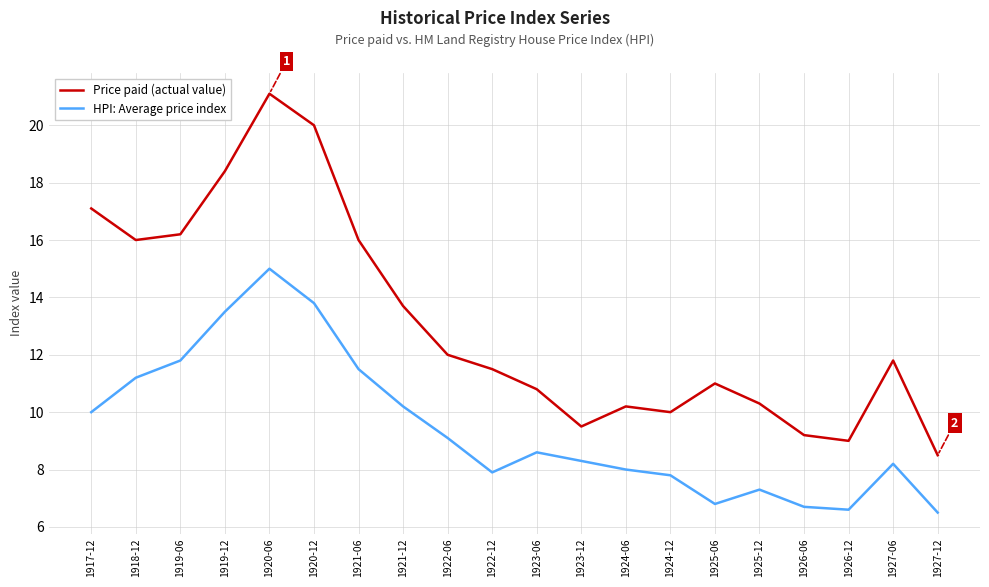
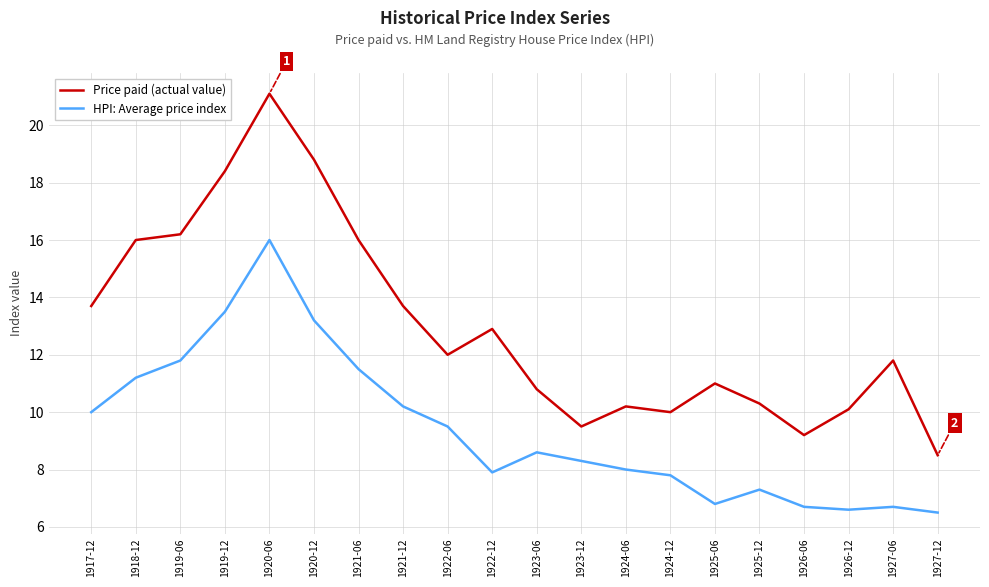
  {
    "Price paid (actual value)": {
-     "1917-12": 17.1,
+     "1917-12": 13.7,
      "1918-12": 16.0,
      "1919-06": 16.2,
      "1919-12": 18.4,
      "1920-06": 21.1,
-     "1920-12": 20.0,
+     "1920-12": 18.8,
      "1921-06": 16.0,
      "1921-12": 13.7,
      "1922-06": 12.0,
-     "1922-12": 11.5,
+     "1922-12": 12.9,
      "1923-06": 10.8,
      "1923-12": 9.5,
      "1924-06": 10.2,
      "1924-12": 10.0,
      "1925-06": 11.0,
      "1925-12": 10.3,
      "1926-06": 9.2,
-     "1926-12": 9.0,
+     "1926-12": 10.1,
      "1927-06": 11.8,
      "1927-12": 8.5
    },
    "HPI: Average price index": {
      "1917-12": 10.0,
      "1918-12": 11.2,
      "1919-06": 11.8,
      "1919-12": 13.5,
-     "1920-06": 15,
-     "1920-12": 13.8,
+     "1920-06": 16,
+     "1920-12": 13.2,
      "1921-06": 11.5,
      "1921-12": 10.2,
-     "1922-06": 9.1,
+     "1922-06": 9.5,
      "1922-12": 7.9,
      "1923-06": 8.6,
      "1923-12": 8.3,
      "1924-06": 8.0,
      "1924-12": 7.8,
      "1925-06": 6.8,
      "1925-12": 7.3,
      "1926-06": 6.7,
      "1926-12": 6.6,
-     "1927-06": 8.2,
+     "1927-06": 6.7,
      "1927-12": 6.5
    }
  }
